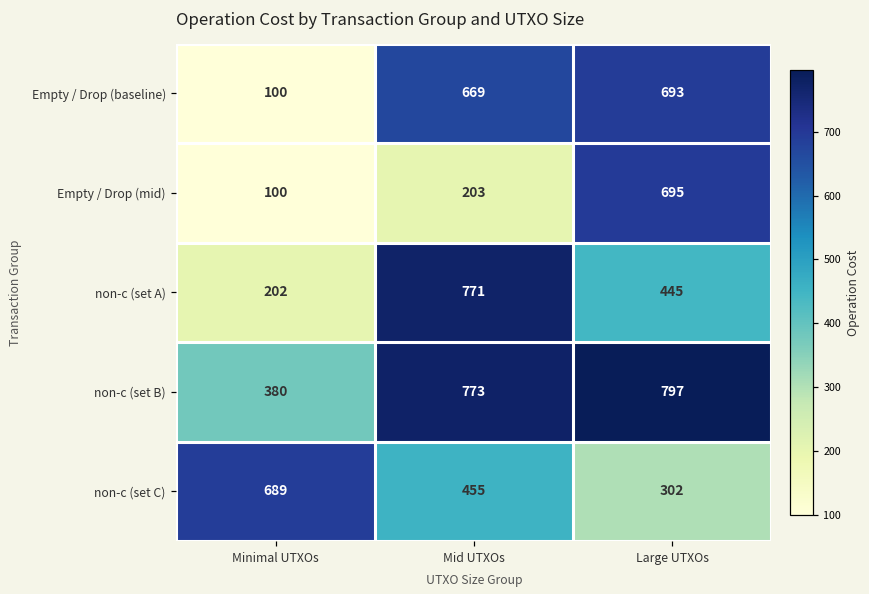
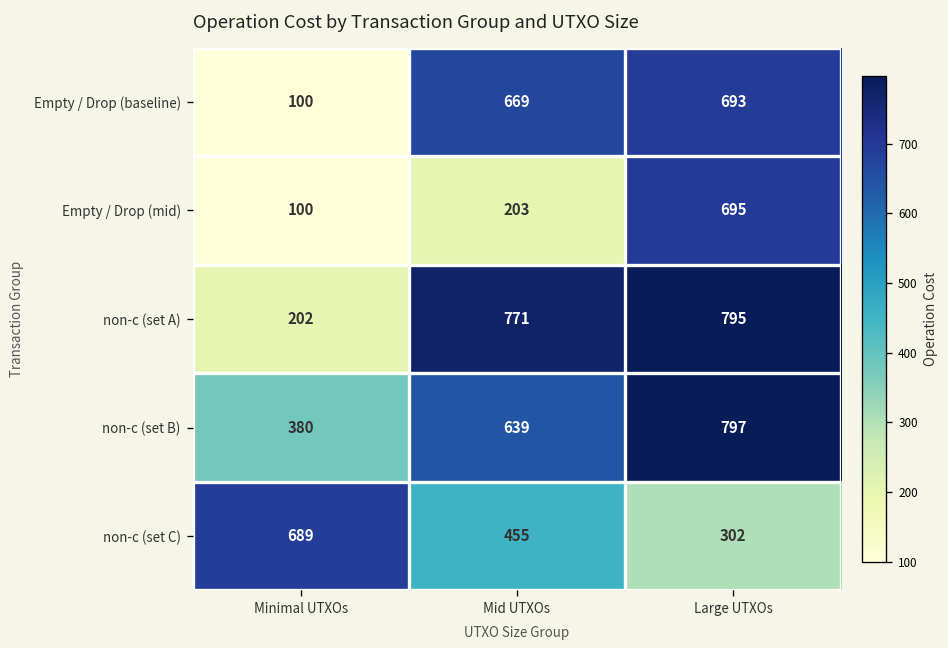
  {
    "Empty / Drop (baseline)": {
      "Minimal UTXOs": 100,
      "Mid UTXOs": 669,
      "Large UTXOs": 693
    },
    "Empty / Drop (mid)": {
      "Minimal UTXOs": 100,
      "Mid UTXOs": 203,
      "Large UTXOs": 695
    },
    "non-c (set A)": {
      "Minimal UTXOs": 202,
      "Mid UTXOs": 771,
-     "Large UTXOs": 445
+     "Large UTXOs": 795
    },
    "non-c (set B)": {
      "Minimal UTXOs": 380,
-     "Mid UTXOs": 773,
+     "Mid UTXOs": 639,
      "Large UTXOs": 797
    },
    "non-c (set C)": {
      "Minimal UTXOs": 689,
      "Mid UTXOs": 455,
      "Large UTXOs": 302
    }
  }
